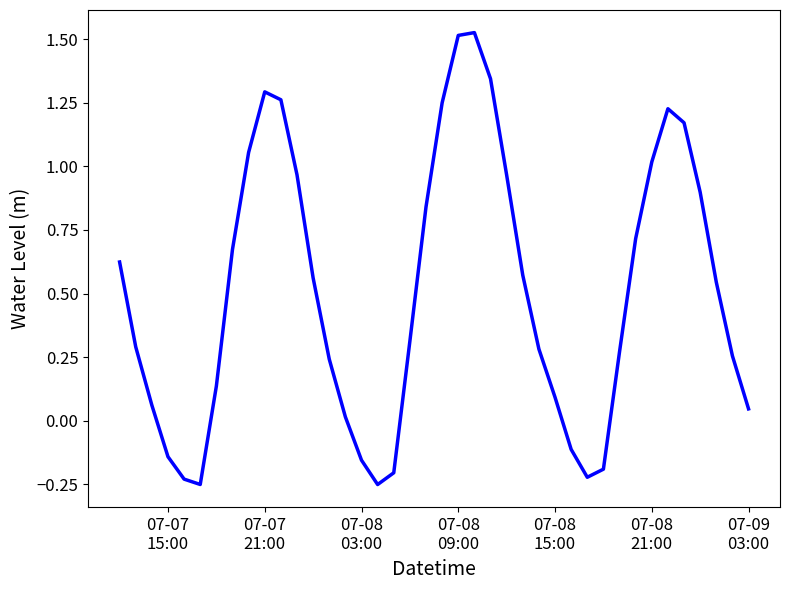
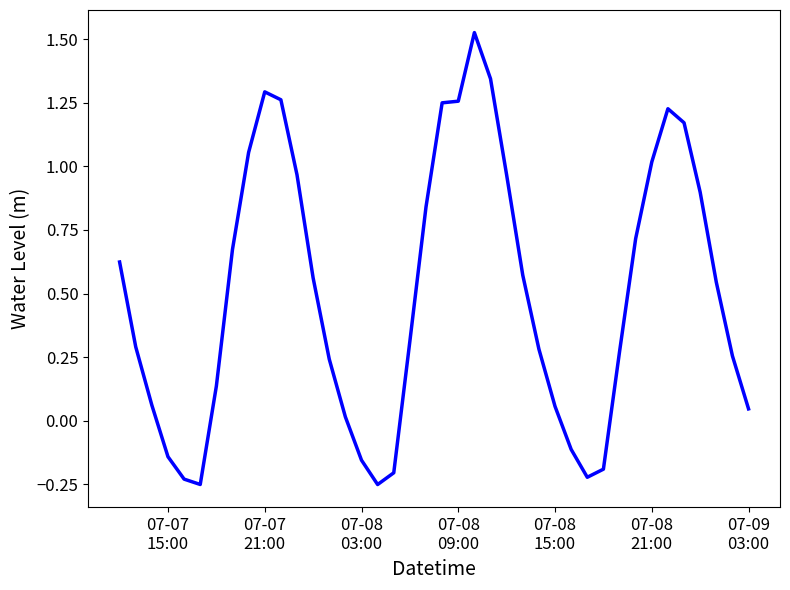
  {
    "07-07 15:00": -0.14,
    "07-07 21:00": 1.29,
    "07-08 03:00": -0.16,
-   "07-08 09:00": 1.52,
-   "07-08 15:00": 0.09,
+   "07-08 09:00": 1.26,
+   "07-08 15:00": 0.06,
    "07-08 21:00": 1.02,
    "07-09 03:00": 0.05
  }
